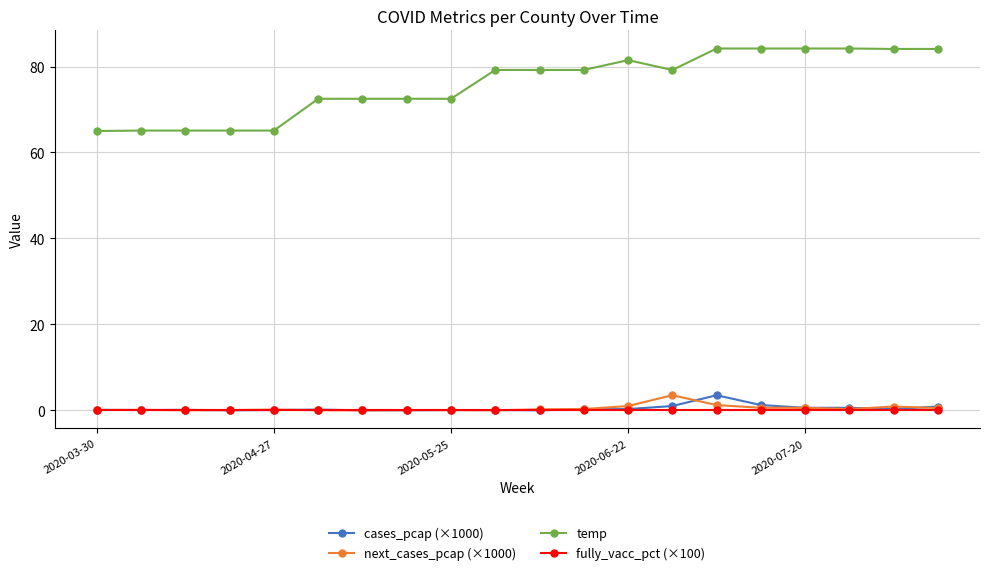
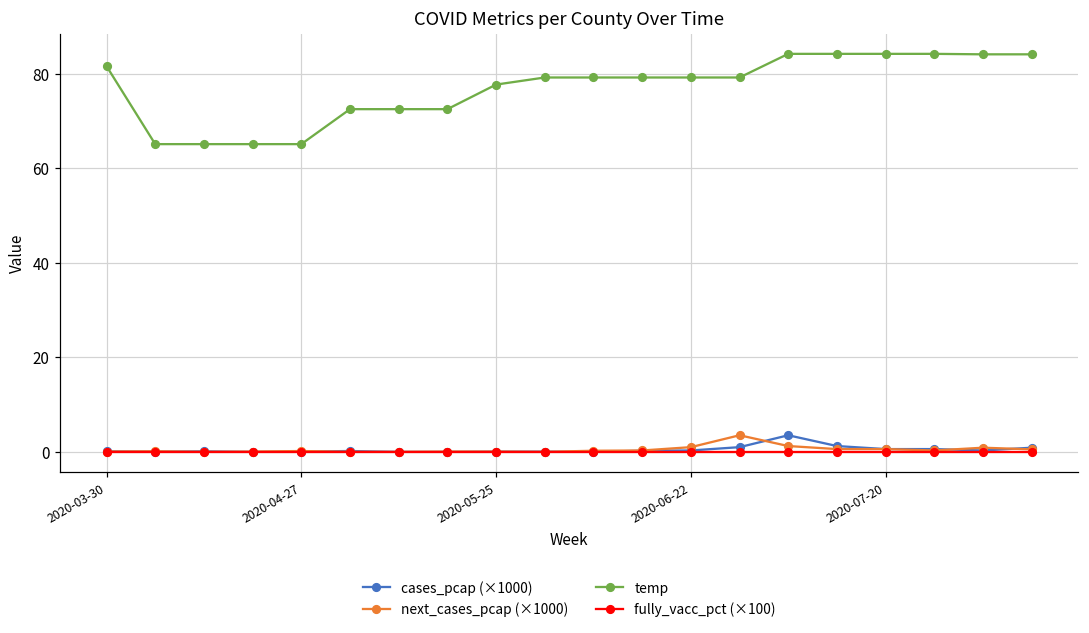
  {
    "next_cases_pcap (×1000)": {
      "2020-06-22": 1
    },
    "temp": {
-     "2020-03-30": 65,
+     "2020-03-30": 82,
      "2020-04-27": 65,
-     "2020-05-25": 73,
-     "2020-06-22": 82,
+     "2020-05-25": 78,
+     "2020-06-22": 79,
      "2020-07-20": 84
    }
  }
